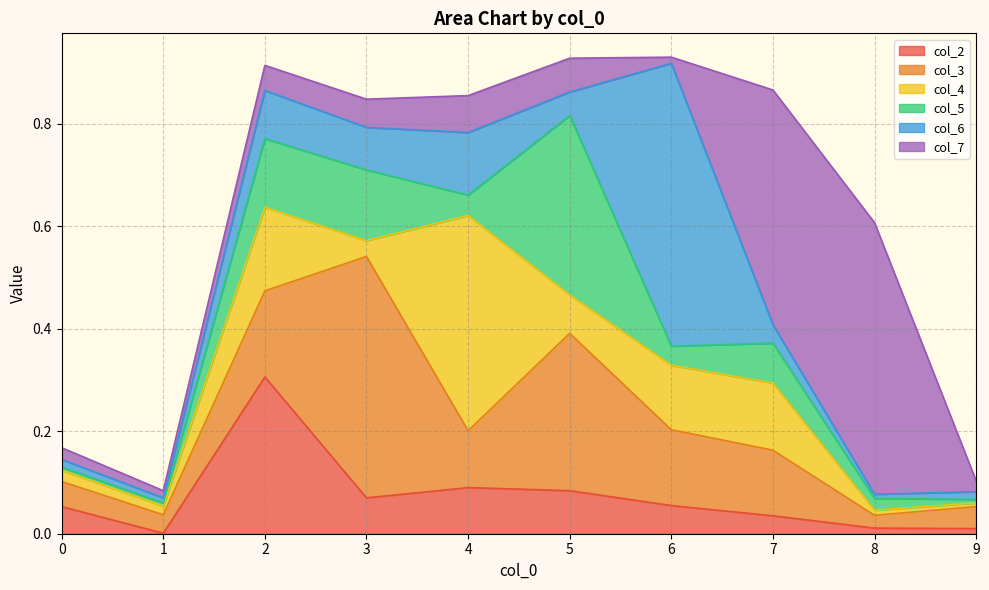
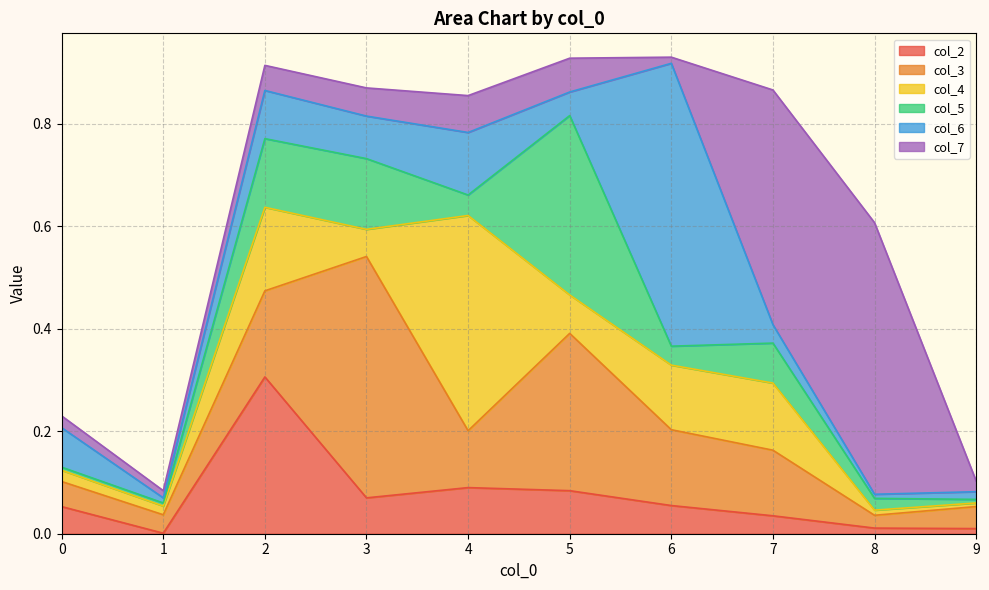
  {
    "col_4": {
      "0": 0.02,
      "1": 0.02,
      "2": 0.16,
-     "3": 0.03,
+     "3": 0.05,
      "4": 0.42,
      "5": 0.08,
      "6": 0.13,
      "7": 0.13,
      "8": 0.01,
      "9": 0.01
    },
    "col_5": {
      "0": 0.01,
      "1": 0.01,
      "2": 0.13,
      "3": 0.14,
      "4": 0.04,
      "5": 0.35,
      "6": 0.04,
      "7": 0.08,
      "8": 0.02,
      "9": 0.01
    },
    "col_6": {
-     "0": 0.01,
+     "0": 0.08,
      "1": 0.01,
      "2": 0.09,
      "3": 0.08,
      "4": 0.12,
      "5": 0.05,
      "6": 0.55,
      "7": 0.04,
      "8": 0.01,
      "9": 0.02
    },
    "col_7": {
      "0": 0.02,
      "1": 0.01,
      "2": 0.05,
      "3": 0.06,
      "4": 0.07,
      "5": 0.07,
      "6": 0.01,
      "7": 0.46,
      "8": 0.53,
      "9": 0.02
    }
  }
